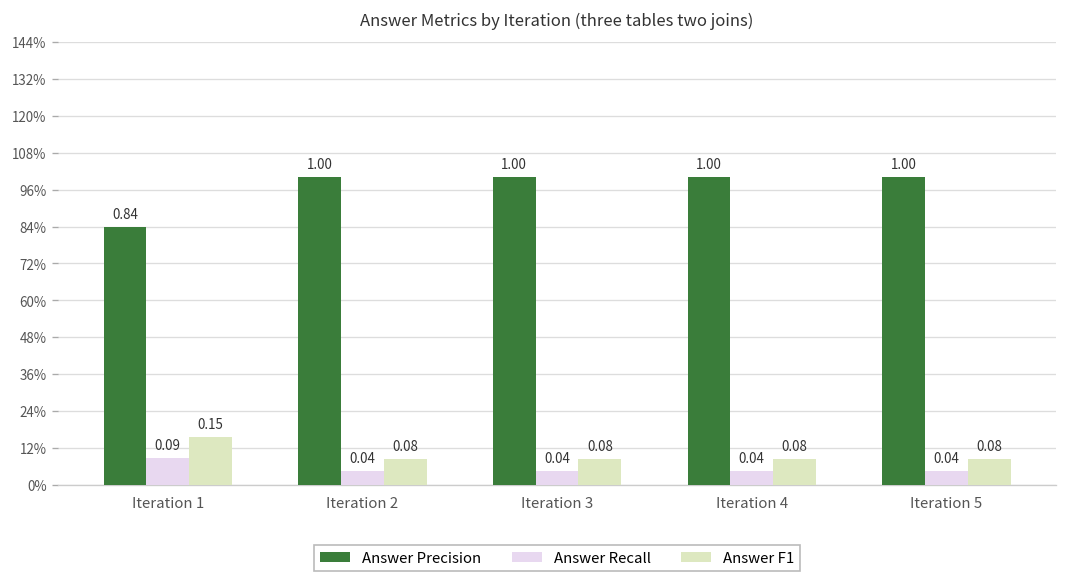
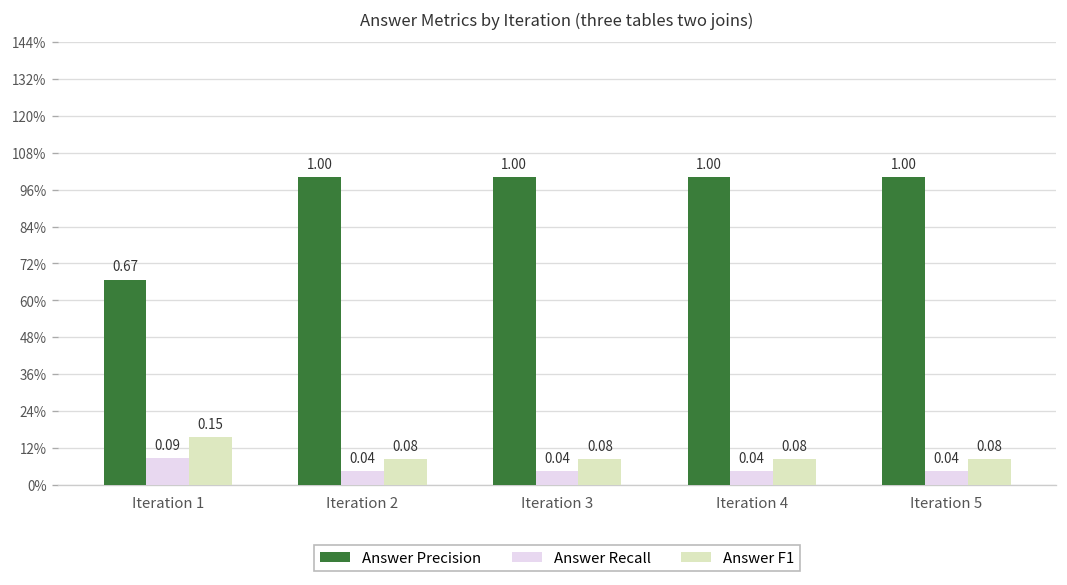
  {
    "Answer Precision": {
-     "Iteration 1": 0.84,
+     "Iteration 1": 0.67,
      "Iteration 2": 1.00,
      "Iteration 3": 1.00,
      "Iteration 4": 1.00,
      "Iteration 5": 1.00
    }
  }
